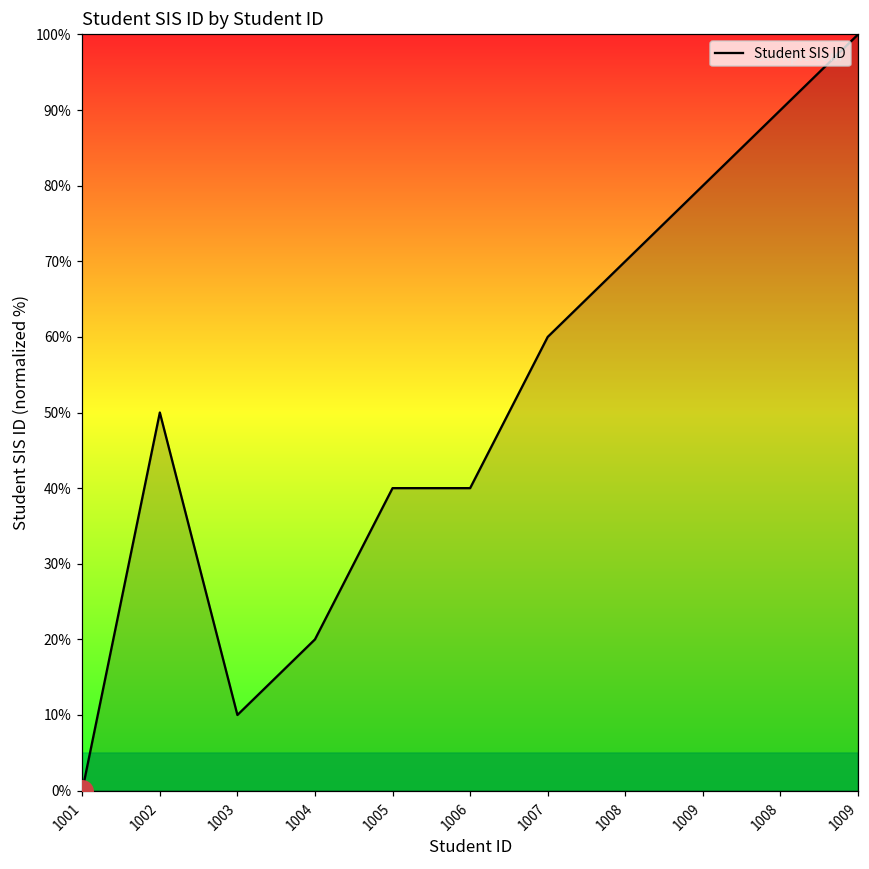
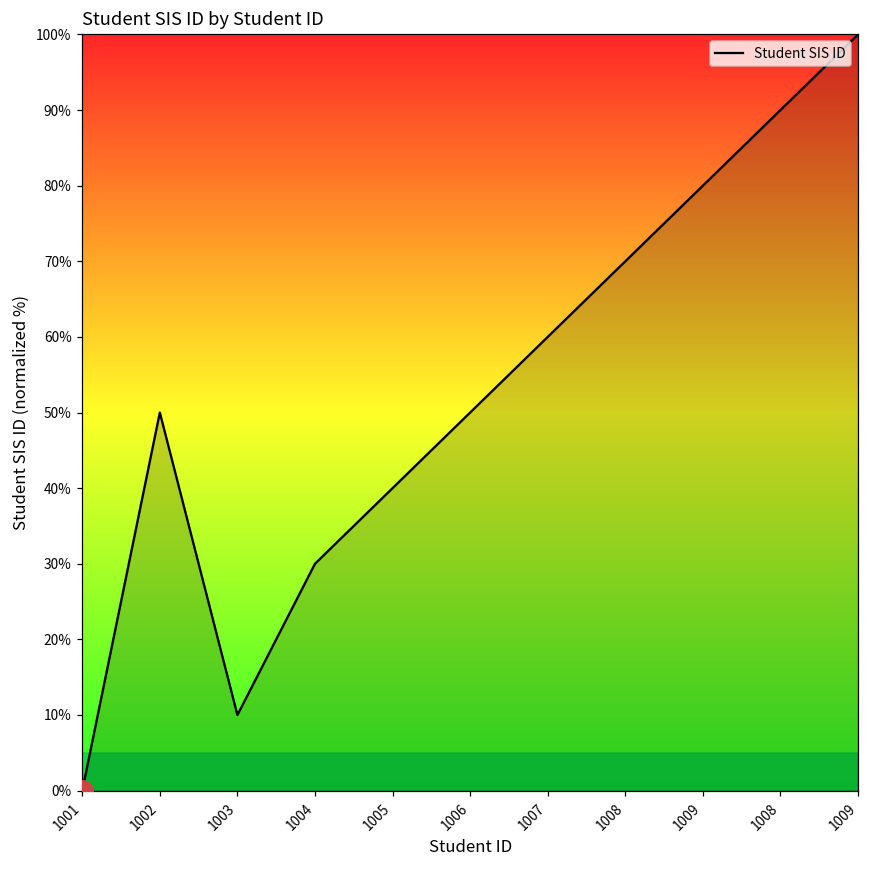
  {
    "Student SIS ID": {
      "1002": "50%",
      "1003": "10%",
-     "1004": "20%",
+     "1004": "30%",
      "1005": "40%",
-     "1006": "40%",
+     "1006": "50%",
      "1007": "60%"
    }
  }
